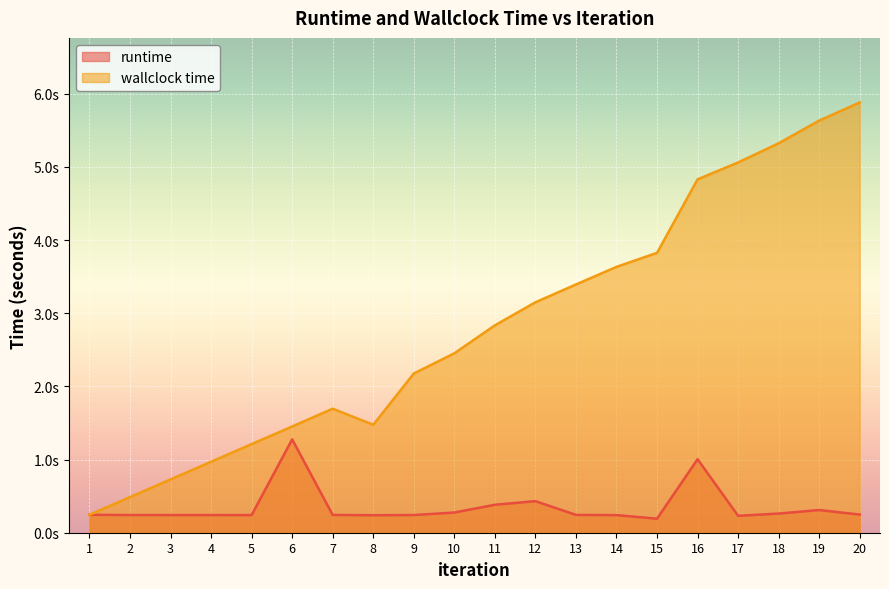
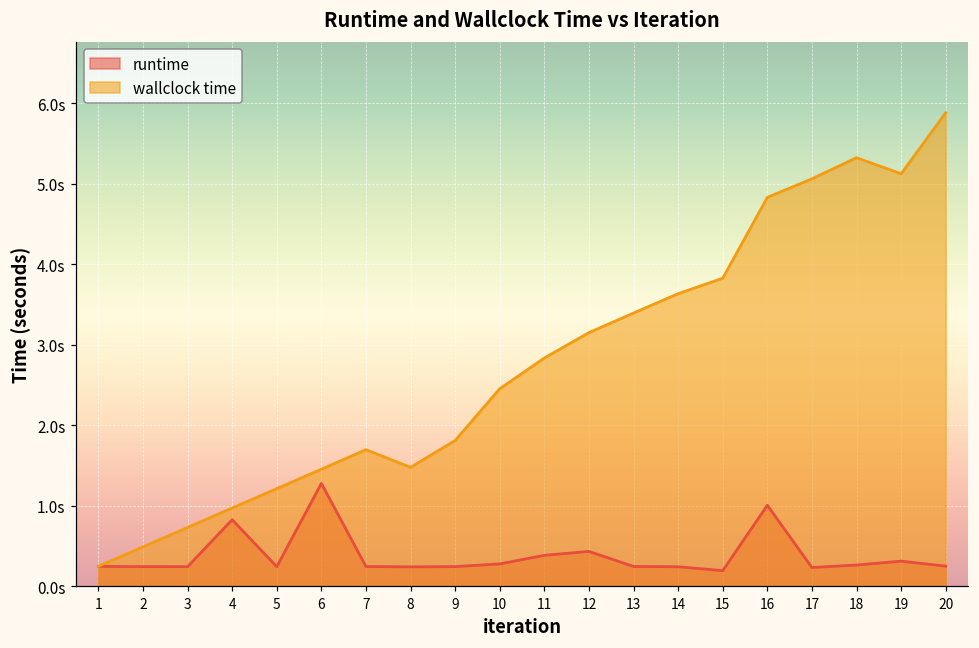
  {
    "runtime": {
      "2": "0.2s",
      "3": "0.2s",
-     "4": "0.2s",
+     "4": "0.8s",
      "5": "0.2s",
      "6": "1.3s",
      "7": "0.2s",
      "8": "0.2s",
      "9": "0.2s",
      "10": "0.3s",
      "11": "0.4s",
      "12": "0.4s",
      "13": "0.2s",
      "14": "0.2s",
      "15": "0.2s",
      "16": "1.0s",
      "17": "0.2s",
      "18": "0.3s",
      "19": "0.3s",
      "20": "0.2s"
    },
    "wallclock time": {
      "2": "0.5s",
      "3": "0.7s",
      "4": "1.0s",
      "5": "1.2s",
      "6": "1.5s",
      "7": "1.7s",
      "8": "1.5s",
-     "9": "2.2s",
+     "9": "1.8s",
      "10": "2.5s",
      "11": "2.8s",
      "12": "3.1s",
      "13": "3.4s",
      "14": "3.6s",
      "15": "3.8s",
      "16": "4.8s",
      "17": "5.1s",
      "18": "5.3s",
-     "19": "5.6s",
+     "19": "5.1s",
      "20": "5.9s"
    }
  }
